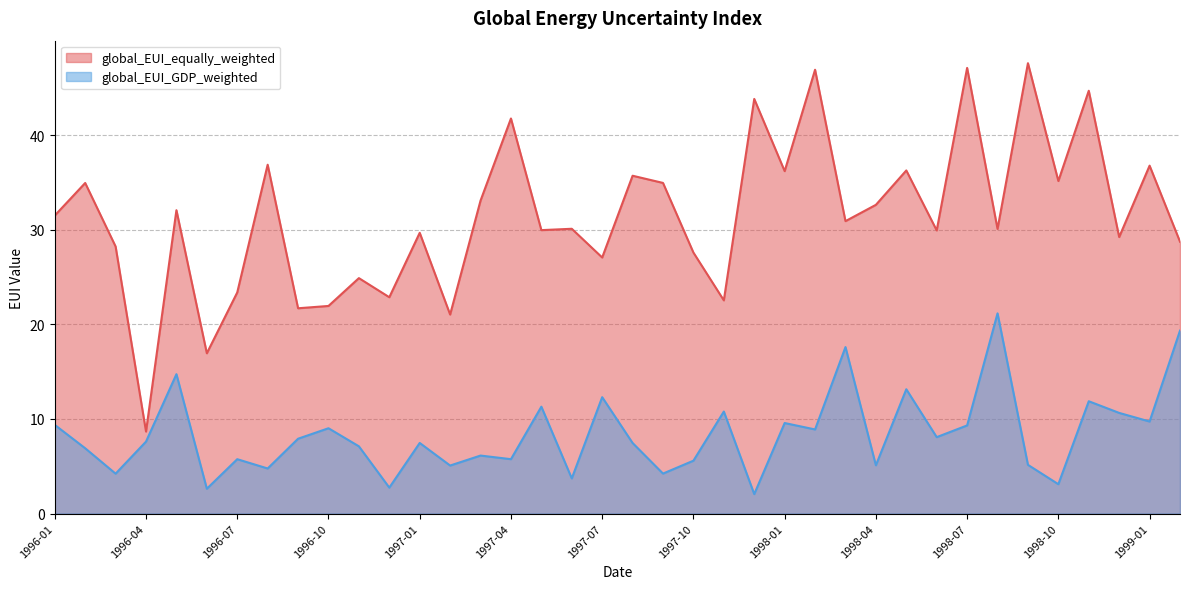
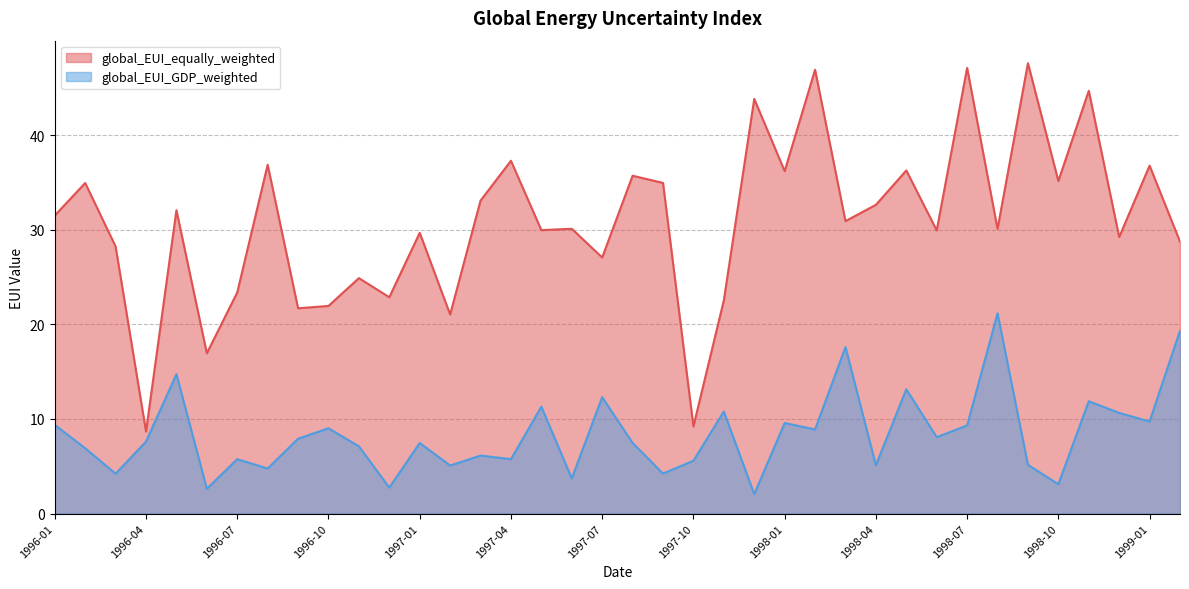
  {
    "global_EUI_equally_weighted": {
      "1996-01": 32,
      "1996-04": 9,
      "1996-07": 23,
      "1996-10": 22,
      "1997-01": 30,
-     "1997-04": 42,
+     "1997-04": 37,
      "1997-07": 27,
-     "1997-10": 28,
+     "1997-10": 9,
      "1998-01": 36,
      "1998-04": 33,
      "1998-07": 47,
      "1998-10": 35,
      "1999-01": 37
    },
    "global_EUI_GDP_weighted": {
      "1996-01": 9,
      "1996-04": 8,
      "1996-07": 6,
      "1996-10": 9,
      "1997-01": 7,
      "1997-04": 6,
      "1997-07": 12,
      "1997-10": 6,
      "1998-01": 10,
      "1998-04": 5,
      "1998-07": 9,
      "1998-10": 3,
      "1999-01": 10
    }
  }
